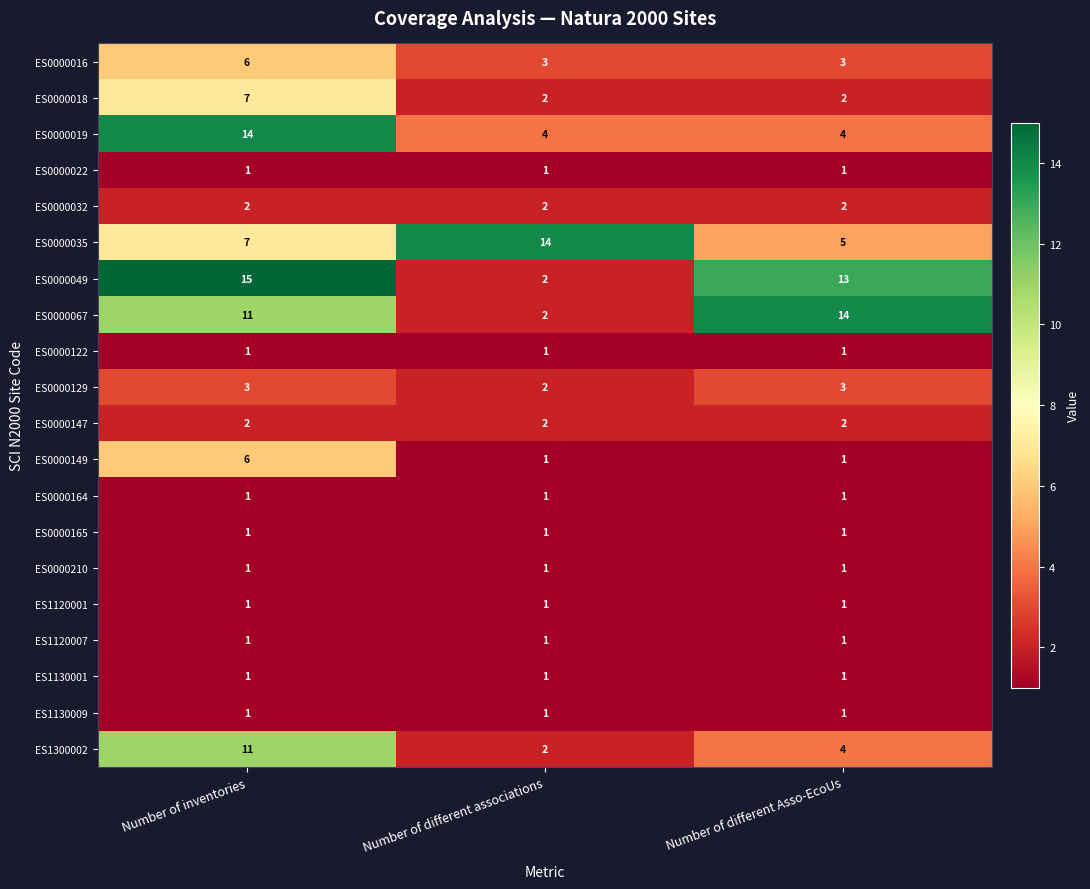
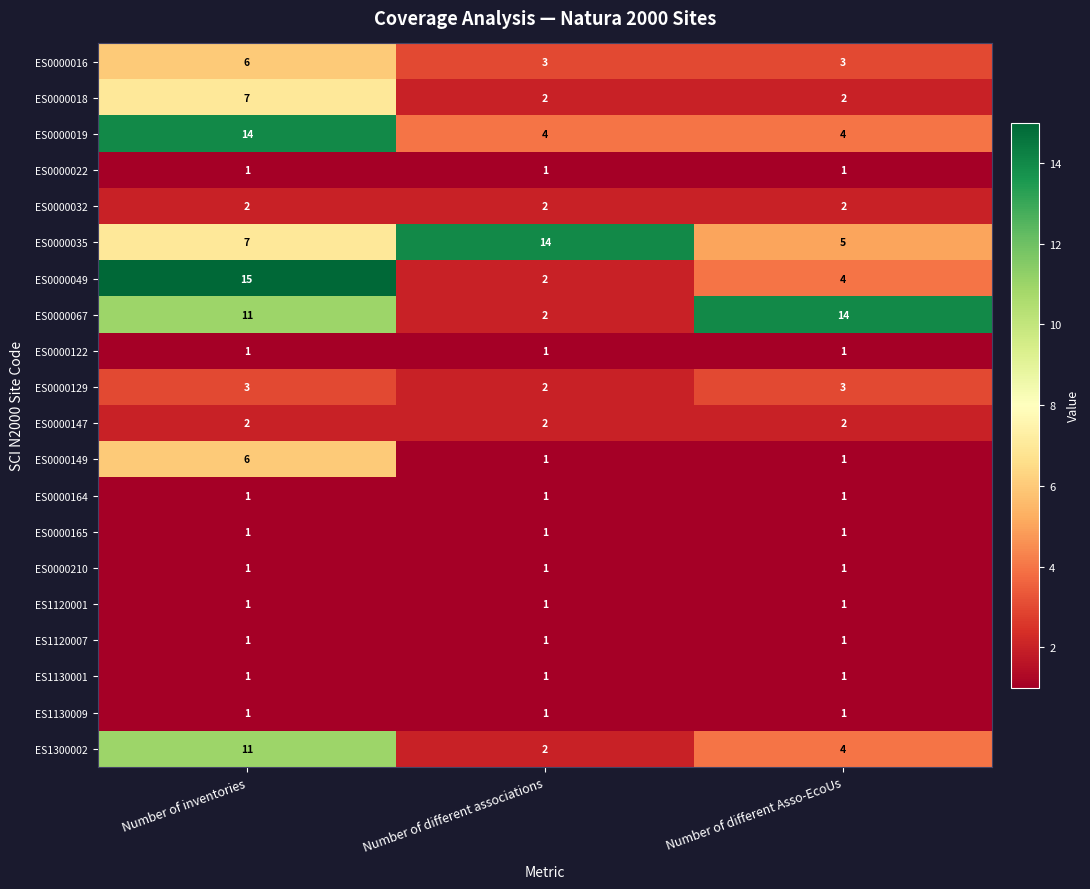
  {
    "ES0000016": {
      "Number of inventories": 6,
      "Number of different associations": 3,
      "Number of different Asso-EcoUs": 3
    },
    "ES0000018": {
      "Number of inventories": 7,
      "Number of different associations": 2,
      "Number of different Asso-EcoUs": 2
    },
    "ES0000019": {
      "Number of inventories": 14,
      "Number of different associations": 4,
      "Number of different Asso-EcoUs": 4
    },
    "ES0000022": {
      "Number of inventories": 1,
      "Number of different associations": 1,
      "Number of different Asso-EcoUs": 1
    },
    "ES0000032": {
      "Number of inventories": 2,
      "Number of different associations": 2,
      "Number of different Asso-EcoUs": 2
    },
    "ES0000035": {
      "Number of inventories": 7,
      "Number of different associations": 14,
      "Number of different Asso-EcoUs": 5
    },
    "ES0000049": {
      "Number of inventories": 15,
      "Number of different associations": 2,
-     "Number of different Asso-EcoUs": 13
+     "Number of different Asso-EcoUs": 4
    },
    "ES0000067": {
      "Number of inventories": 11,
      "Number of different associations": 2,
      "Number of different Asso-EcoUs": 14
    },
    "ES0000122": {
      "Number of inventories": 1,
      "Number of different associations": 1,
      "Number of different Asso-EcoUs": 1
    },
    "ES0000129": {
      "Number of inventories": 3,
      "Number of different associations": 2,
      "Number of different Asso-EcoUs": 3
    },
    "ES0000147": {
      "Number of inventories": 2,
      "Number of different associations": 2,
      "Number of different Asso-EcoUs": 2
    },
    "ES0000149": {
      "Number of inventories": 6,
      "Number of different associations": 1,
      "Number of different Asso-EcoUs": 1
    },
    "ES0000164": {
      "Number of inventories": 1,
      "Number of different associations": 1,
      "Number of different Asso-EcoUs": 1
    },
    "ES0000165": {
      "Number of inventories": 1,
      "Number of different associations": 1,
      "Number of different Asso-EcoUs": 1
    },
    "ES0000210": {
      "Number of inventories": 1,
      "Number of different associations": 1,
      "Number of different Asso-EcoUs": 1
    },
    "ES1120001": {
      "Number of inventories": 1,
      "Number of different associations": 1,
      "Number of different Asso-EcoUs": 1
    },
    "ES1120007": {
      "Number of inventories": 1,
      "Number of different associations": 1,
      "Number of different Asso-EcoUs": 1
    },
    "ES1130001": {
      "Number of inventories": 1,
      "Number of different associations": 1,
      "Number of different Asso-EcoUs": 1
    },
    "ES1130009": {
      "Number of inventories": 1,
      "Number of different associations": 1,
      "Number of different Asso-EcoUs": 1
    },
    "ES1300002": {
      "Number of inventories": 11,
      "Number of different associations": 2,
      "Number of different Asso-EcoUs": 4
    }
  }
